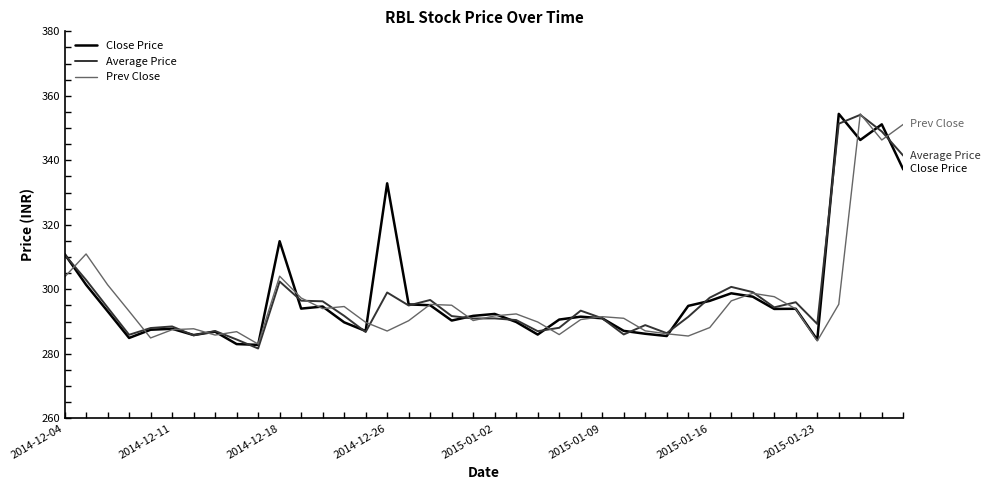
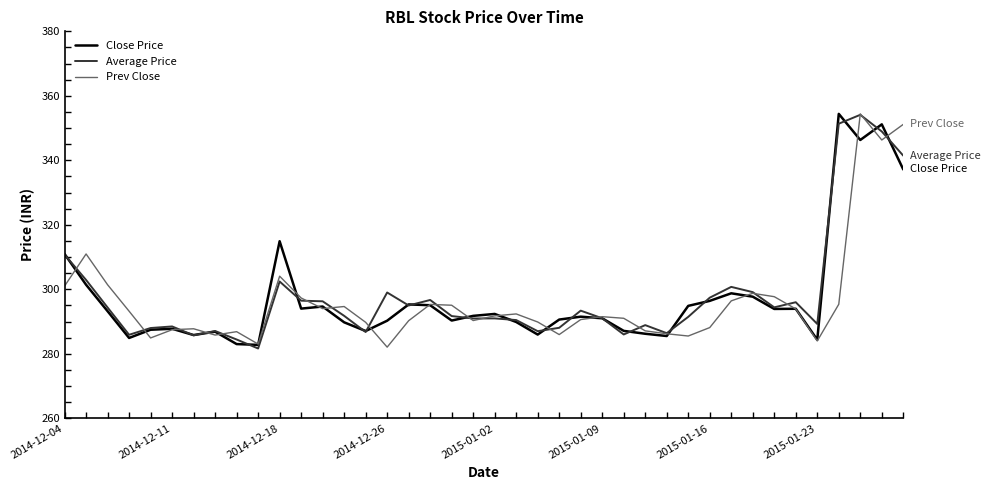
  {
    "Close Price": {
      "2014-12-18": 315,
-     "2014-12-26": 333,
+     "2014-12-26": 290,
      "2015-01-16": 296
    },
    "Average Price": {
      "2014-12-18": 302,
      "2014-12-26": 299,
      "2015-01-16": 297,
      "2015-01-23": 289
    },
    "Prev Close": {
-     "2014-12-04": 304,
+     "2014-12-04": 301,
      "2014-12-18": 304,
-     "2014-12-26": 287,
+     "2014-12-26": 282,
      "2015-01-16": 288
    }
  }
